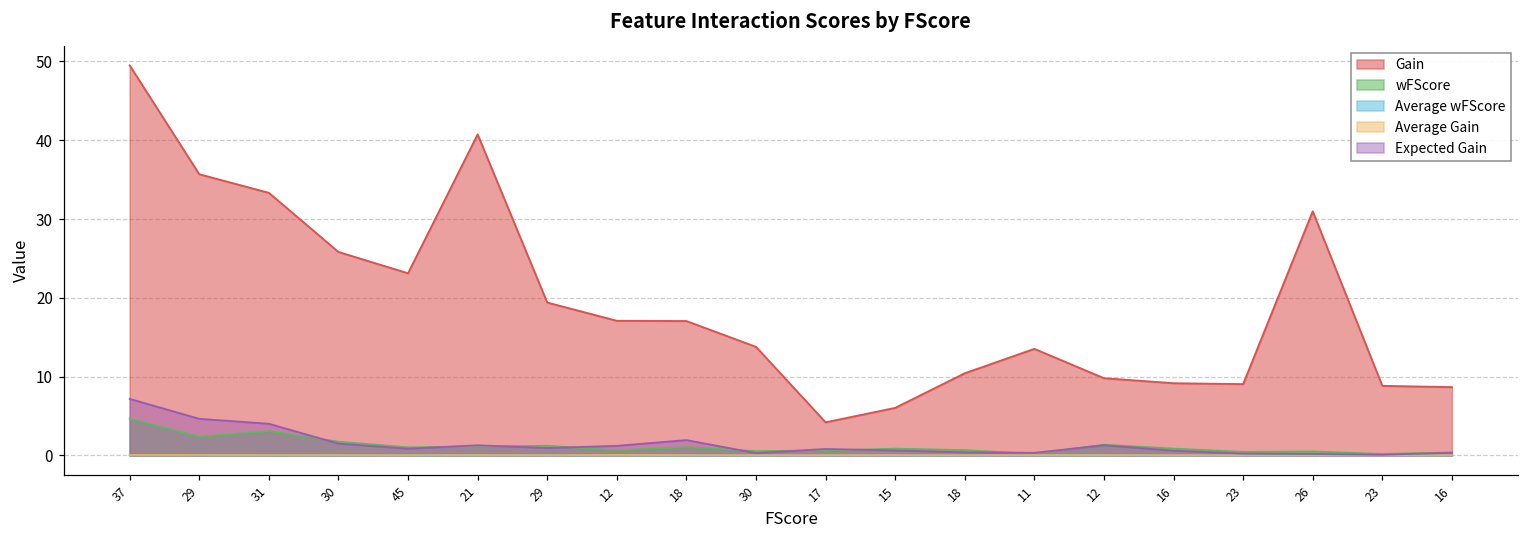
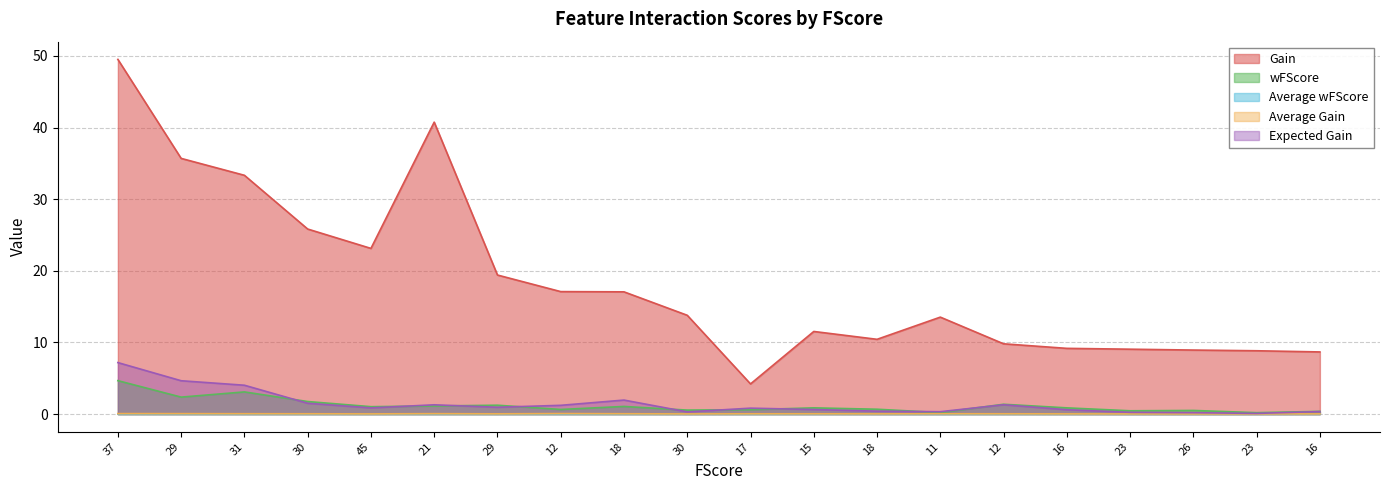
  {
    "Gain": {
      "37": 50,
      "31": 33,
      "45": 23,
      "21": 41,
      "17": 4,
-     "15": 6,
+     "15": 12,
      "11": 14,
-     "26": 31
+     "26": 9
    },
    "wFScore": {
      "37": 5,
      "31": 3
    },
    "Average Gain": {
      "37": 0,
      "31": 0,
      "45": 0,
      "21": 0,
      "17": 0,
      "15": 0
    },
    "Expected Gain": {
      "37": 7,
      "31": 4
    }
  }
